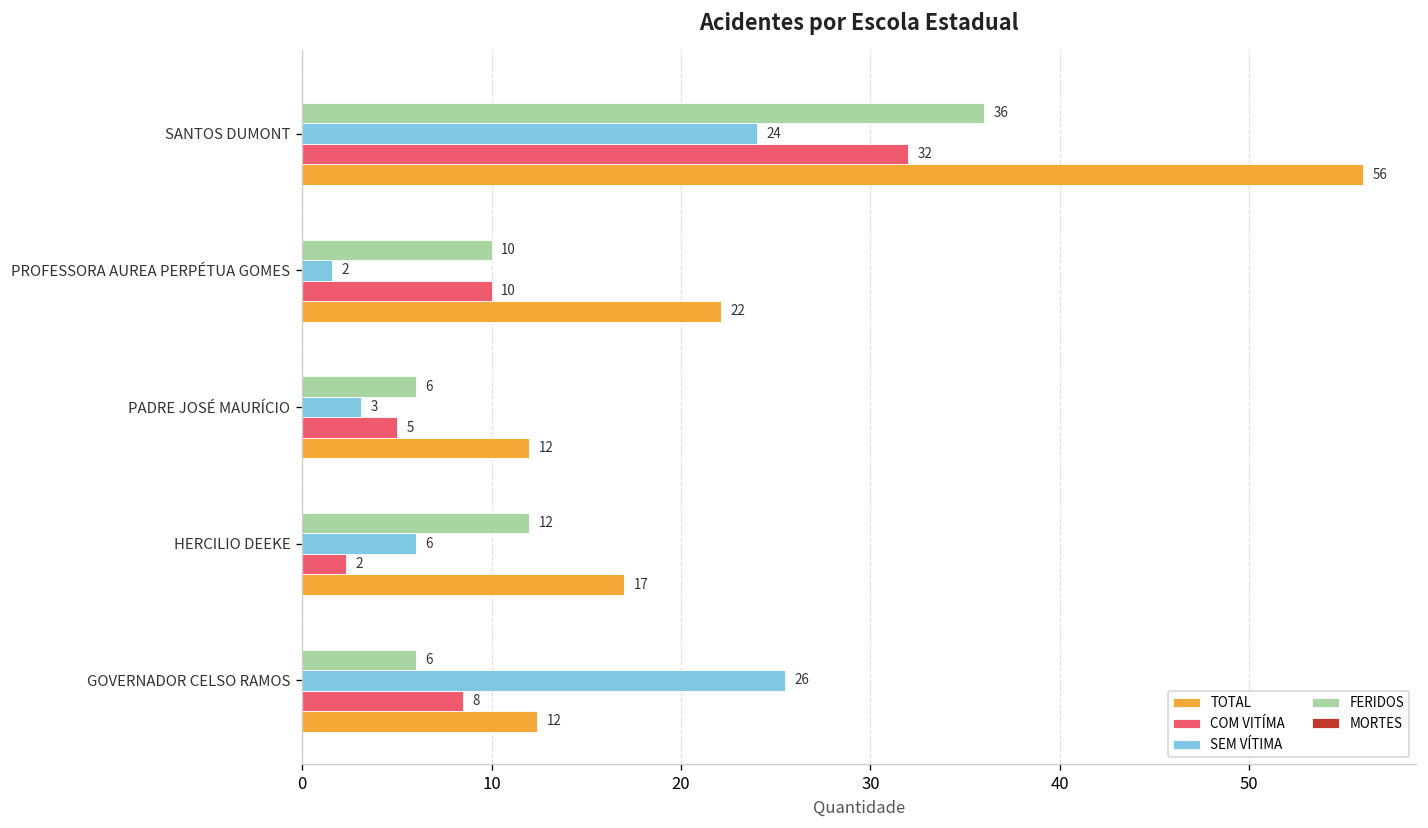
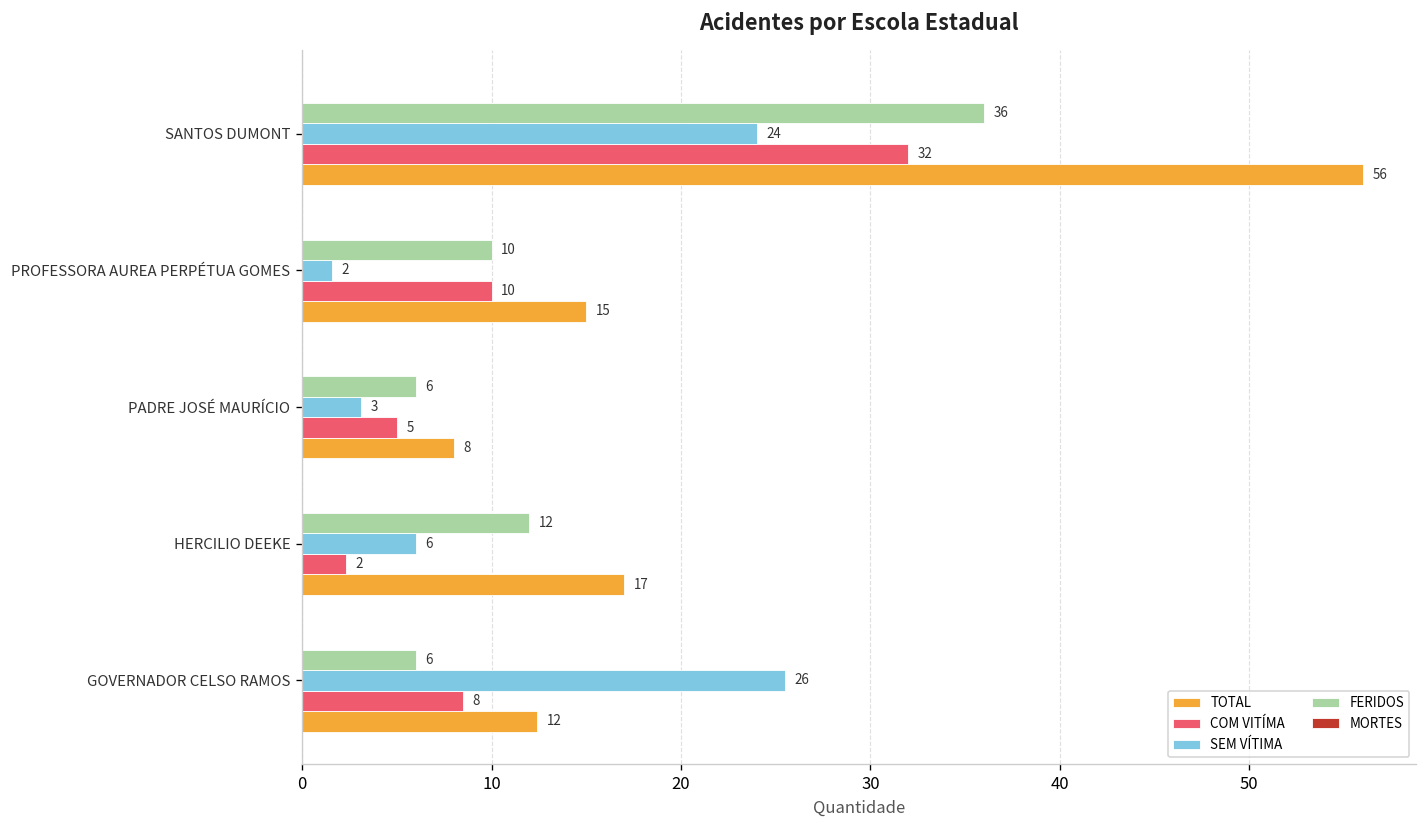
  {
    "TOTAL": {
      "SANTOS DUMONT": 56,
-     "PROFESSORA AUREA PERPÉTUA GOMES": 22,
-     "PADRE JOSÉ MAURÍCIO": 12,
+     "PROFESSORA AUREA PERPÉTUA GOMES": 15,
+     "PADRE JOSÉ MAURÍCIO": 8,
      "HERCILIO DEEKE": 17,
      "GOVERNADOR CELSO RAMOS": 12
    },
    "COM VITÍMA": {
      "SANTOS DUMONT": 32,
      "PROFESSORA AUREA PERPÉTUA GOMES": 10,
      "PADRE JOSÉ MAURÍCIO": 5,
      "HERCILIO DEEKE": 2,
      "GOVERNADOR CELSO RAMOS": 8
    },
    "SEM VÍTIMA": {
      "SANTOS DUMONT": 24,
      "PROFESSORA AUREA PERPÉTUA GOMES": 2,
      "PADRE JOSÉ MAURÍCIO": 3,
      "HERCILIO DEEKE": 6,
      "GOVERNADOR CELSO RAMOS": 26
    },
    "FERIDOS": {
      "SANTOS DUMONT": 36,
      "PROFESSORA AUREA PERPÉTUA GOMES": 10,
      "PADRE JOSÉ MAURÍCIO": 6,
      "HERCILIO DEEKE": 12,
      "GOVERNADOR CELSO RAMOS": 6
    },
    "MORTES": {
      "SANTOS DUMONT": 0.0,
      "PROFESSORA AUREA PERPÉTUA GOMES": 0.0,
      "PADRE JOSÉ MAURÍCIO": 0.0,
      "HERCILIO DEEKE": 0.0,
      "GOVERNADOR CELSO RAMOS": 0.0
    }
  }
